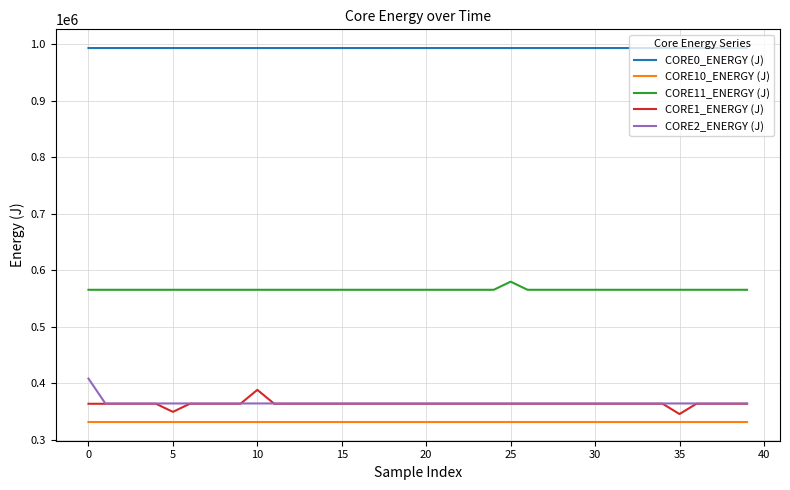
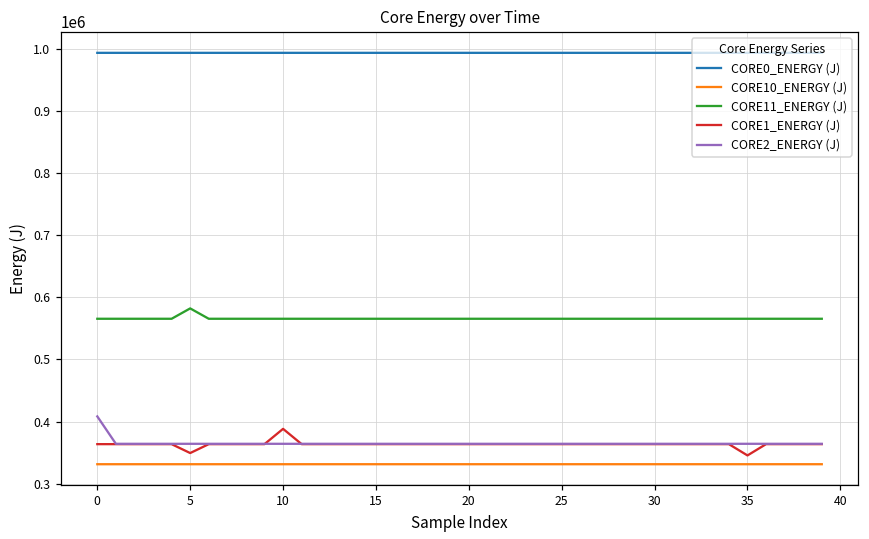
  {
    "CORE0_ENERGY (J)": {
      "0": 990000,
      "5": 990000,
      "10": 990000,
      "15": 990000,
      "20": 990000,
      "25": 990000,
      "30": 990000
    },
    "CORE10_ENERGY (J)": {
      "0": 330000,
      "5": 330000,
      "10": 330000,
      "15": 330000,
      "20": 330000,
      "25": 330000,
      "30": 330000,
      "35": 330000
    },
    "CORE11_ENERGY (J)": {
      "0": 570000,
-     "5": 570000,
+     "5": 580000,
      "10": 570000,
      "15": 570000,
      "20": 570000,
-     "25": 580000,
+     "25": 570000,
      "30": 570000,
      "35": 570000
    },
    "CORE1_ENERGY (J)": {
      "0": 360000,
      "5": 350000,
      "10": 390000,
      "35": 350000
    },
    "CORE2_ENERGY (J)": {
      "0": 410000,
      "5": 360000,
      "10": 360000,
      "35": 360000
    }
  }
